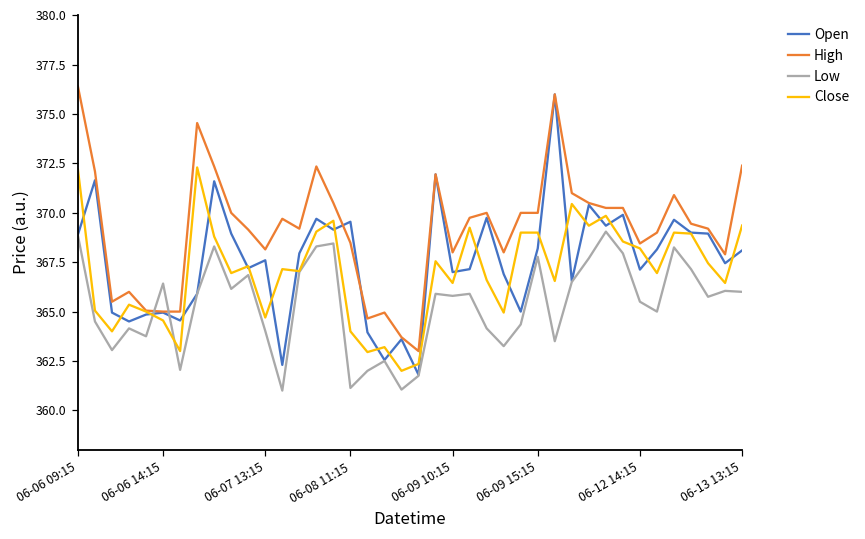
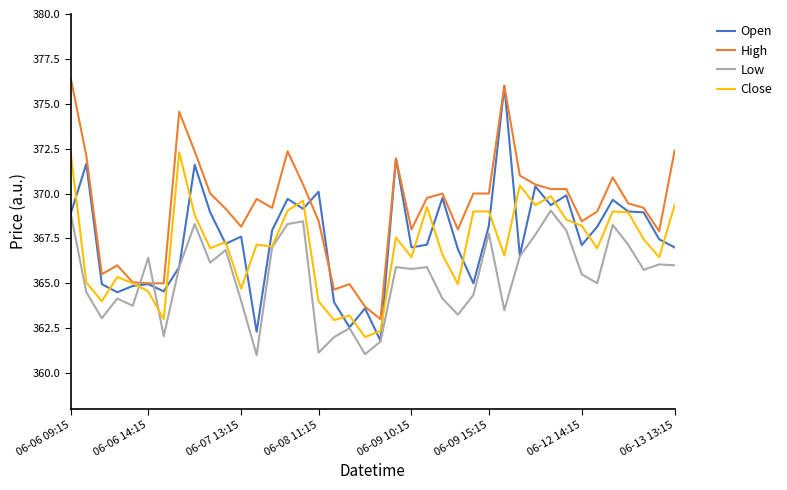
  {
    "Open": {
      "06-07 13:15": 367.6,
-     "06-08 11:15": 369.5,
+     "06-08 11:15": 370.1,
      "06-09 10:15": 367.0,
      "06-09 15:15": 368.2,
      "06-12 14:15": 367.1,
-     "06-13 13:15": 368.1
+     "06-13 13:15": 367.0
    },
    "High": {
      "06-06 09:15": 376.4,
      "06-07 13:15": 368.1,
      "06-08 11:15": 368.5,
      "06-09 10:15": 368.0,
      "06-09 15:15": 370.0,
      "06-12 14:15": 368.5,
      "06-13 13:15": 372.4
    },
    "Low": {
      "06-06 14:15": 366.4,
      "06-07 13:15": 364.0,
      "06-08 11:15": 361.1,
      "06-09 10:15": 365.8,
      "06-09 15:15": 367.8,
      "06-12 14:15": 365.5,
      "06-13 13:15": 366.0
    },
    "Close": {
      "06-06 09:15": 372.2,
      "06-06 14:15": 364.5,
      "06-07 13:15": 364.7,
      "06-08 11:15": 364.0,
      "06-09 10:15": 366.5,
      "06-09 15:15": 369.0,
      "06-12 14:15": 368.2,
      "06-13 13:15": 369.4
    }
  }
